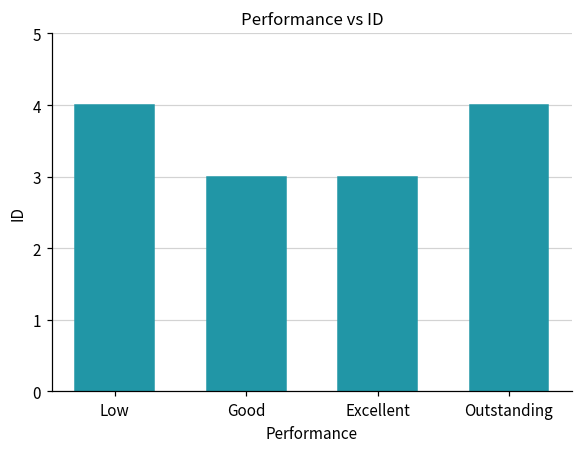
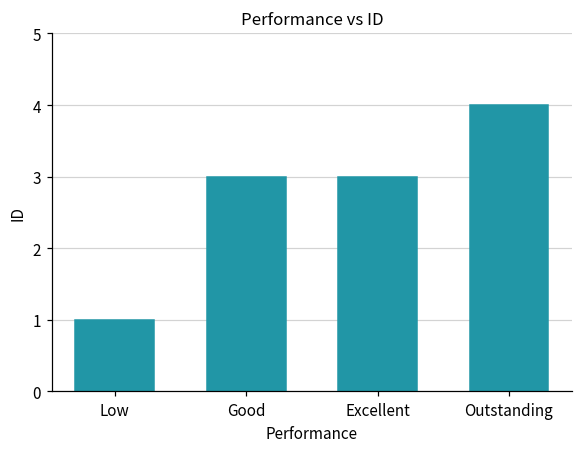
  {
-   "Low": 4,
+   "Low": 1,
    "Good": 3,
    "Excellent": 3,
    "Outstanding": 4
  }
